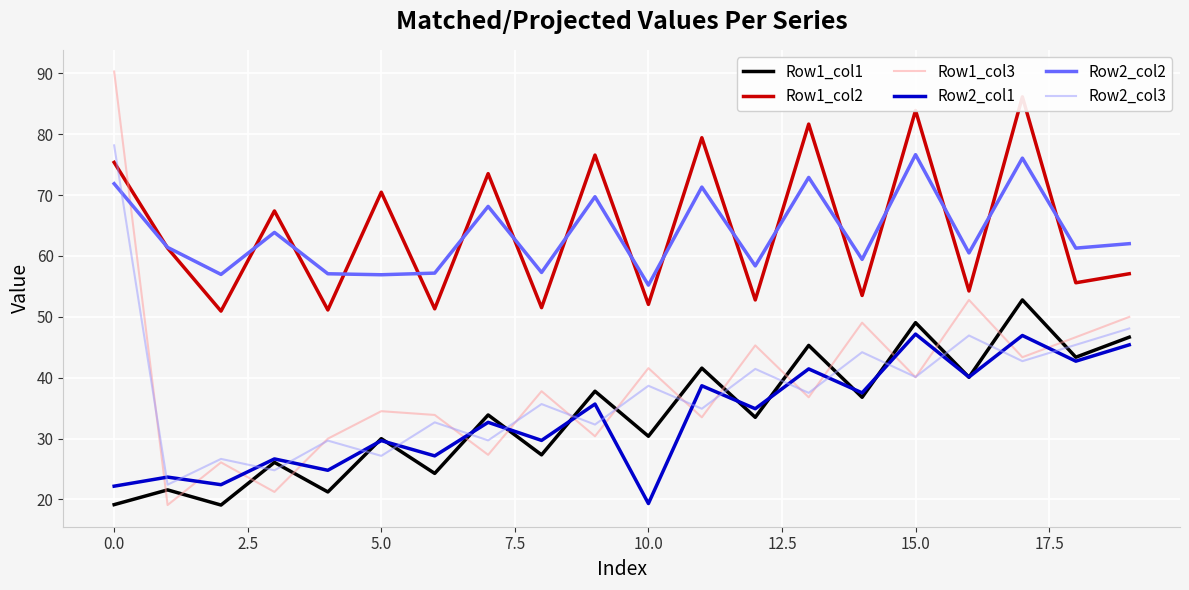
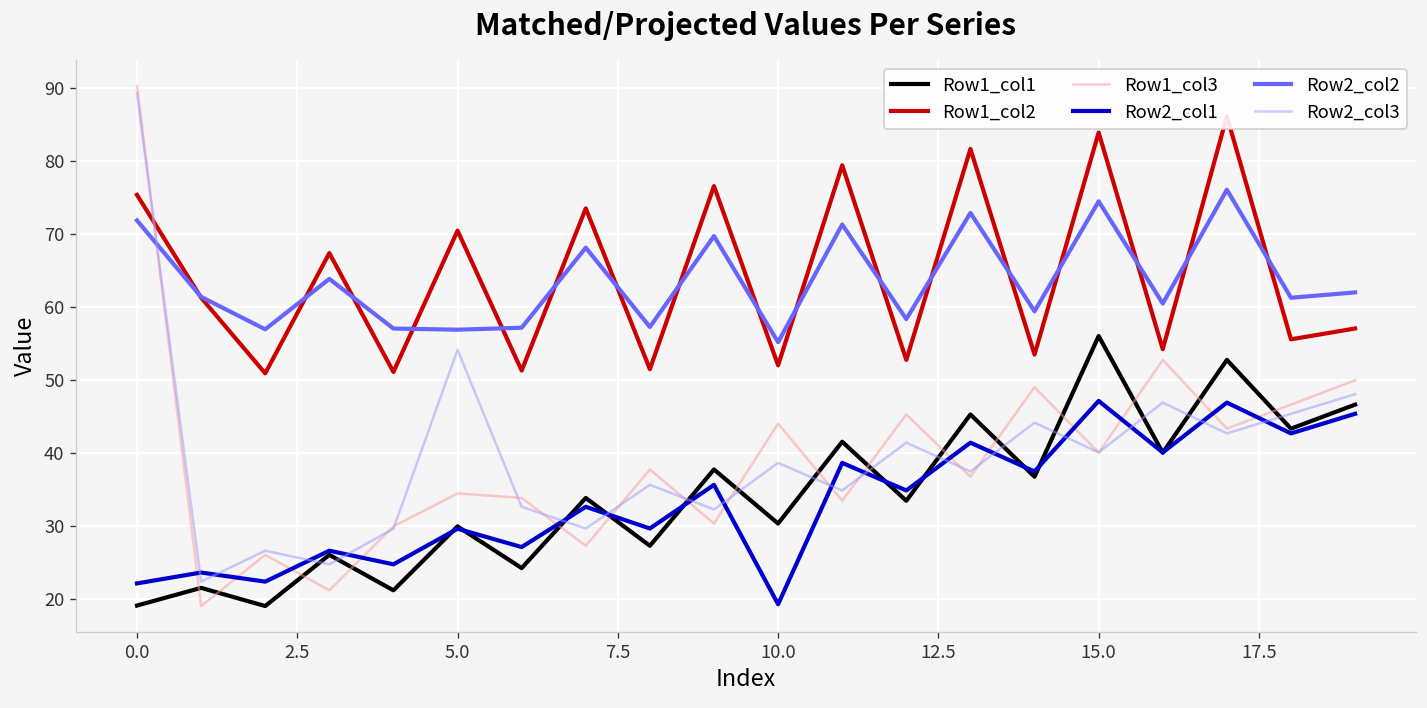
  {
    "Row1_col1": {
      "0.0": 19,
      "10.0": 30,
-     "15.0": 49
+     "15.0": 56
    },
    "Row1_col2": {
      "0.0": 75,
      "5.0": 70,
      "10.0": 52
    },
    "Row1_col3": {
      "0.0": 90,
      "5.0": 34,
-     "10.0": 42
+     "10.0": 44
    },
    "Row2_col1": {
      "0.0": 22,
      "10.0": 19,
      "15.0": 47
    },
    "Row2_col2": {
      "0.0": 72,
      "5.0": 57,
      "10.0": 55,
-     "15.0": 77
+     "15.0": 74
    },
    "Row2_col3": {
-     "0.0": 78,
-     "5.0": 27,
+     "0.0": 89,
+     "5.0": 54,
      "10.0": 39
    }
  }
